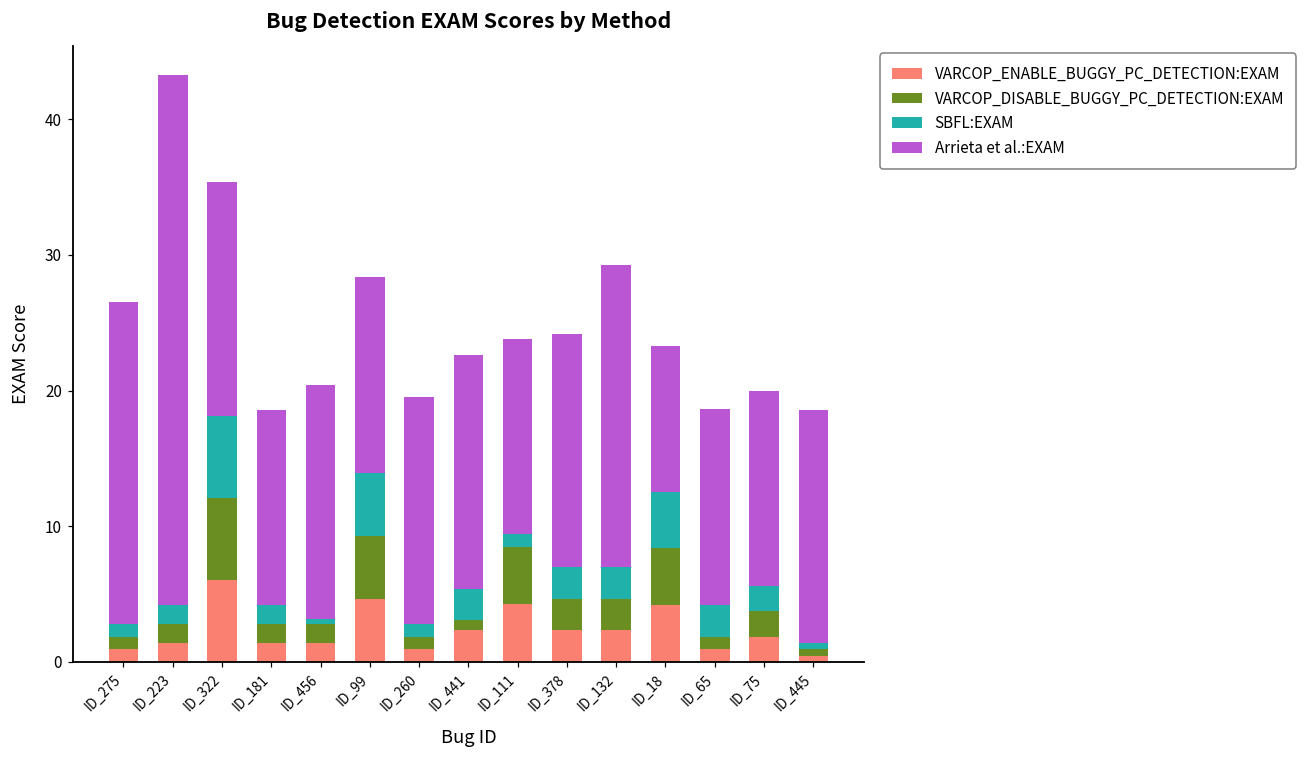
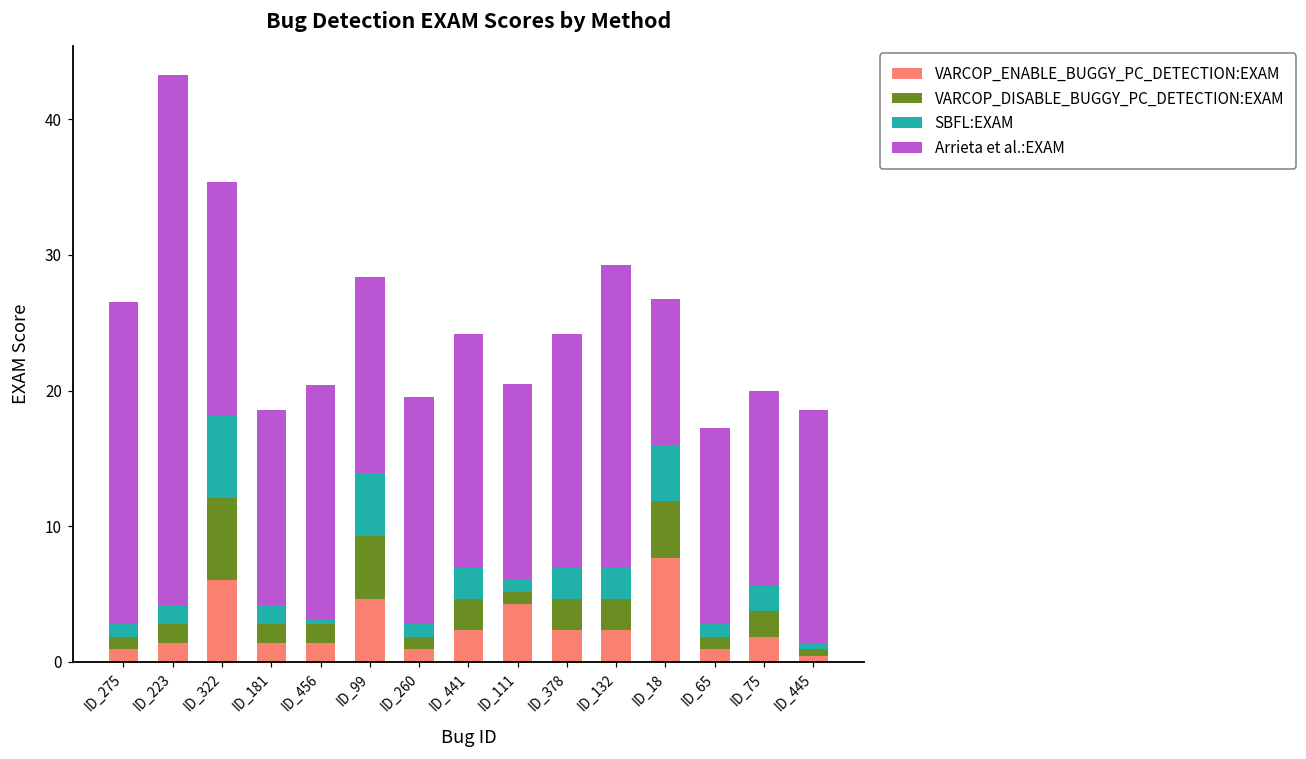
  {
    "VARCOP_ENABLE_BUGGY_PC_DETECTION:EXAM": {
      "ID_275": 0.9,
      "ID_223": 1.4,
      "ID_322": 6.0,
      "ID_181": 1.4,
      "ID_456": 1.4,
      "ID_99": 4.7,
      "ID_260": 0.9,
      "ID_441": 2.3,
      "ID_111": 4.2,
      "ID_378": 2.3,
      "ID_132": 2.3,
-     "ID_18": 4.2,
+     "ID_18": 7.7,
      "ID_65": 0.9,
      "ID_75": 1.9,
      "ID_445": 0.5
    },
    "VARCOP_DISABLE_BUGGY_PC_DETECTION:EXAM": {
      "ID_275": 0.9,
      "ID_223": 1.4,
      "ID_322": 6.0,
      "ID_181": 1.4,
      "ID_456": 1.4,
      "ID_99": 4.7,
      "ID_260": 0.9,
-     "ID_441": 0.7,
-     "ID_111": 4.2,
+     "ID_441": 2.3,
+     "ID_111": 0.9,
      "ID_378": 2.3,
      "ID_132": 2.3,
      "ID_18": 4.2,
      "ID_65": 0.9,
      "ID_75": 1.9,
      "ID_445": 0.5
    },
    "SBFL:EXAM": {
      "ID_275": 0.9,
      "ID_223": 1.4,
      "ID_322": 6.0,
      "ID_181": 1.4,
      "ID_456": 0.4,
      "ID_99": 4.7,
      "ID_260": 0.9,
      "ID_441": 2.3,
      "ID_111": 0.9,
      "ID_378": 2.3,
      "ID_132": 2.3,
      "ID_18": 4.2,
-     "ID_65": 2.3,
+     "ID_65": 0.9,
      "ID_75": 1.9,
      "ID_445": 0.5
    },
    "Arrieta et al.:EXAM": {
      "ID_275": 23.7,
      "ID_223": 39.1,
      "ID_322": 17.2,
      "ID_181": 14.4,
      "ID_456": 17.2,
      "ID_99": 14.4,
      "ID_260": 16.7,
      "ID_441": 17.2,
      "ID_111": 14.4,
      "ID_378": 17.2,
      "ID_132": 22.3,
      "ID_18": 10.7,
      "ID_65": 14.4,
      "ID_75": 14.4,
      "ID_445": 17.2
    }
  }
